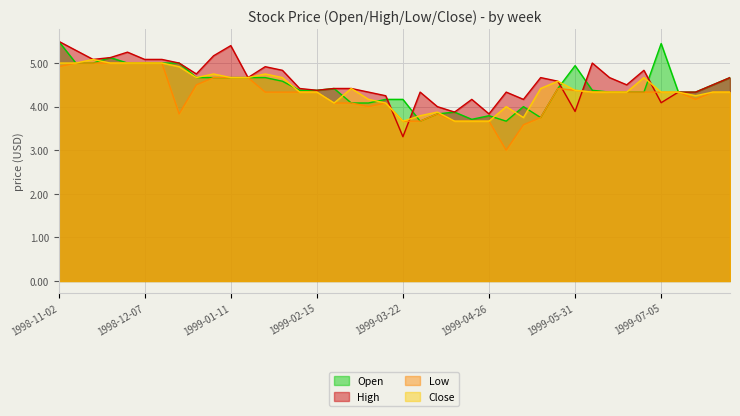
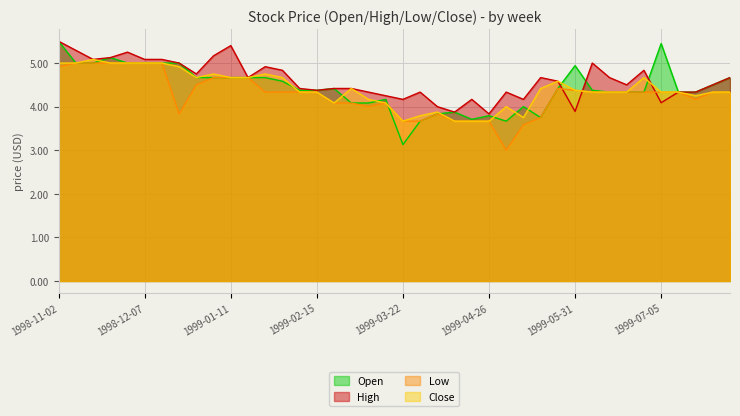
  {
    "Open": {
-     "1999-03-22": 4.2,
+     "1999-03-22": 3.1,
      "1999-05-31": 4.9,
      "1999-07-05": 5.4
    },
    "High": {
      "1998-12-07": 5.1,
      "1999-01-11": 5.4,
-     "1999-03-22": 3.3,
+     "1999-03-22": 4.2,
      "1999-05-31": 3.9,
      "1999-07-05": 4.1
    }
  }
